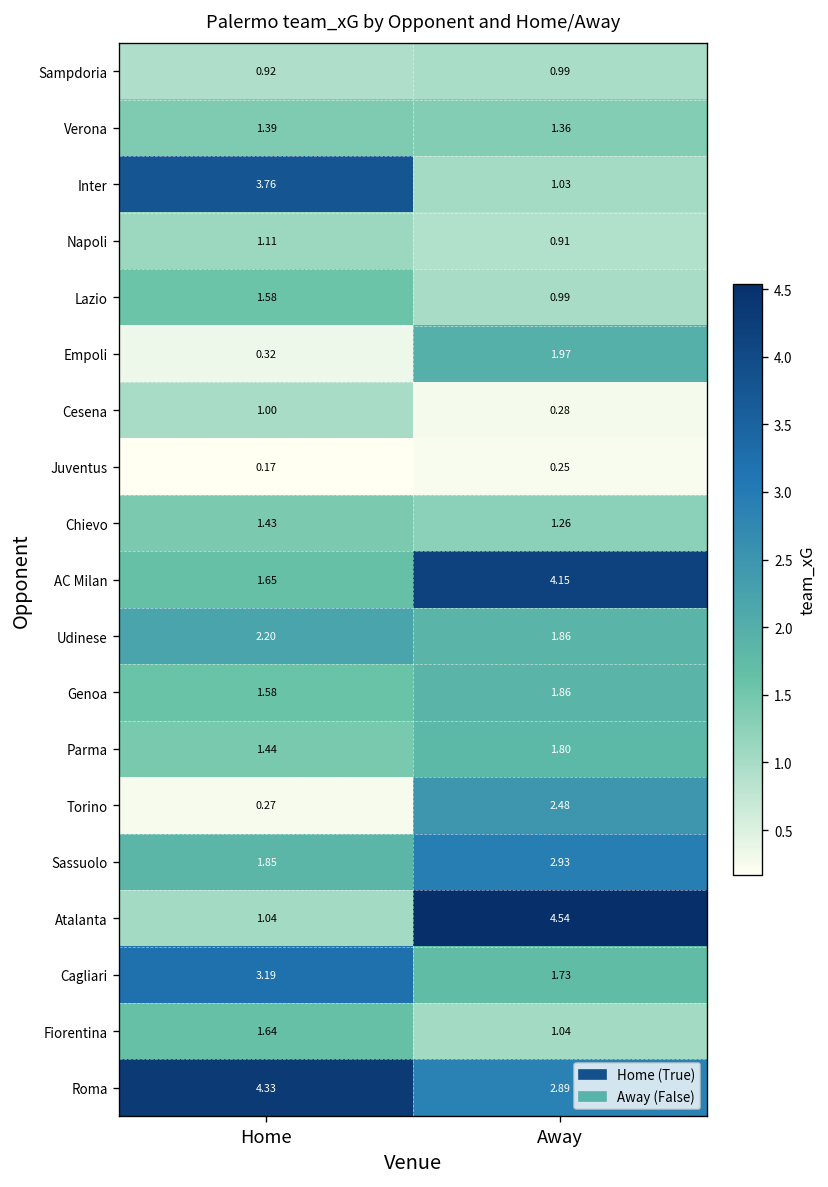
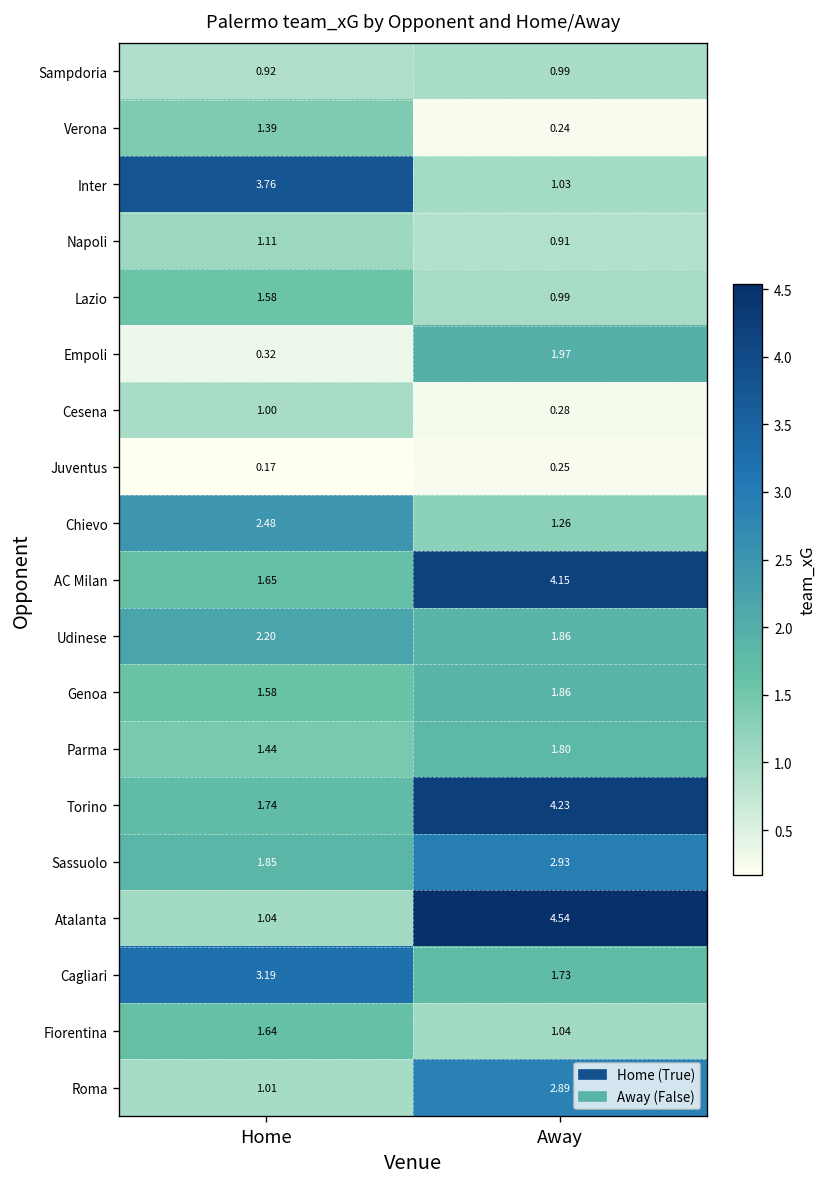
  {
    "Sampdoria": {
      "Home": 0.92,
      "Away": 0.99
    },
    "Verona": {
      "Home": 1.39,
-     "Away": 1.36
+     "Away": 0.24
    },
    "Inter": {
      "Home": 3.76,
      "Away": 1.03
    },
    "Napoli": {
      "Home": 1.11,
      "Away": 0.91
    },
    "Lazio": {
      "Home": 1.58,
      "Away": 0.99
    },
    "Empoli": {
      "Home": 0.32,
      "Away": 1.97
    },
    "Cesena": {
      "Home": 1.00,
      "Away": 0.28
    },
    "Juventus": {
      "Home": 0.17,
      "Away": 0.25
    },
    "Chievo": {
-     "Home": 1.43,
+     "Home": 2.48,
      "Away": 1.26
    },
    "AC Milan": {
      "Home": 1.65,
      "Away": 4.15
    },
    "Udinese": {
      "Home": 2.20,
      "Away": 1.86
    },
    "Genoa": {
      "Home": 1.58,
      "Away": 1.86
    },
    "Parma": {
      "Home": 1.44,
      "Away": 1.80
    },
    "Torino": {
-     "Home": 0.27,
-     "Away": 2.48
+     "Home": 1.74,
+     "Away": 4.23
    },
    "Sassuolo": {
      "Home": 1.85,
      "Away": 2.93
    },
    "Atalanta": {
      "Home": 1.04,
      "Away": 4.54
    },
    "Cagliari": {
      "Home": 3.19,
      "Away": 1.73
    },
    "Fiorentina": {
      "Home": 1.64,
      "Away": 1.04
    },
    "Roma": {
-     "Home": 4.33,
+     "Home": 1.01,
      "Away": 2.89
    }
  }
